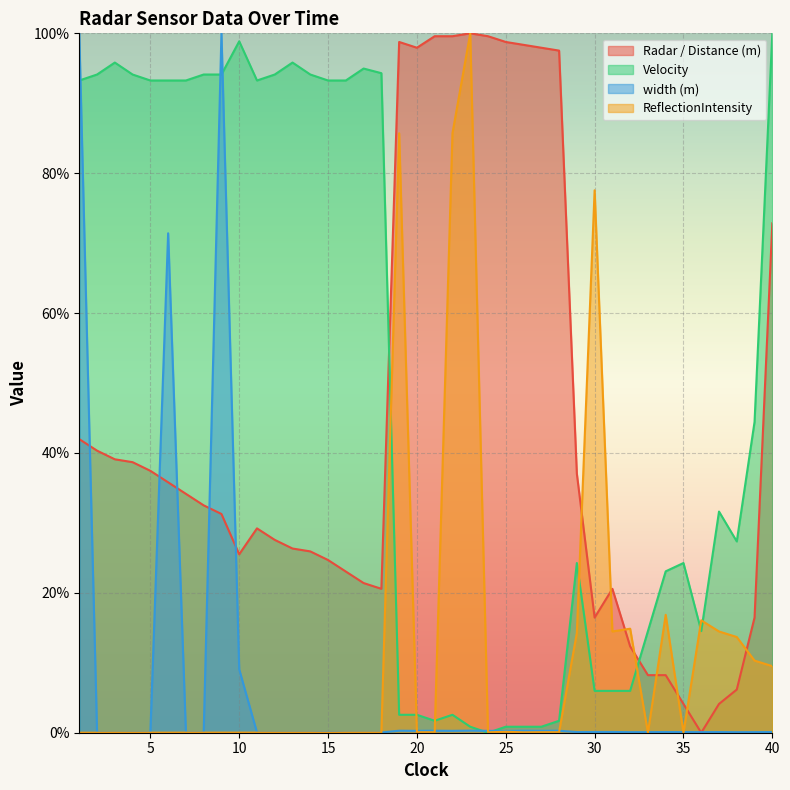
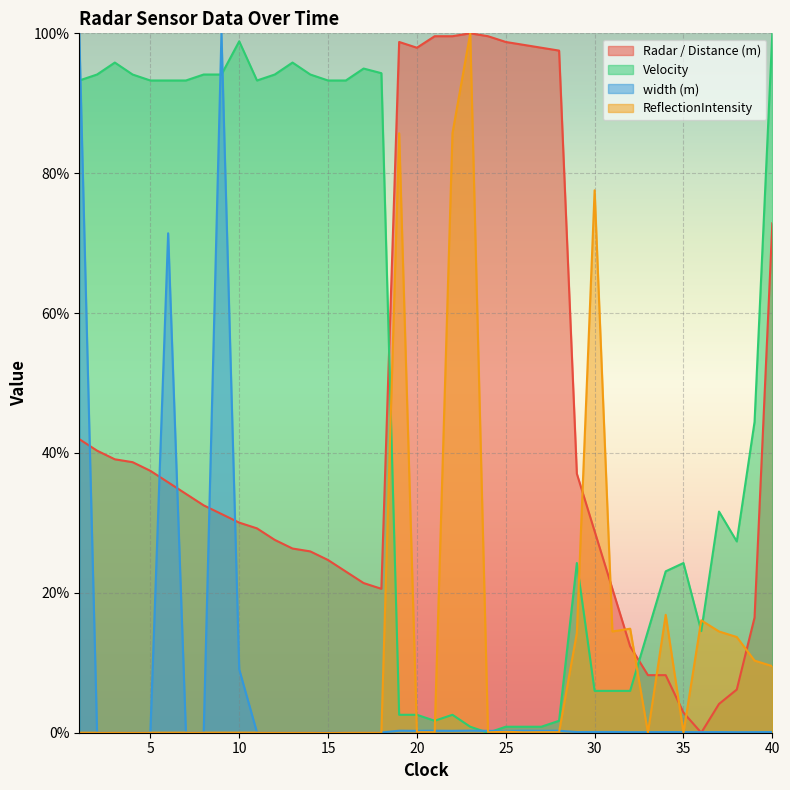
  {
    "Radar / Distance (m)": {
      "5": "37%",
-     "10": "26%",
+     "10": "30%",
      "15": "25%",
      "20": "98%",
      "25": "99%",
-     "30": "16%",
-     "35": "4%",
+     "30": "29%",
+     "35": "3%",
      "40": "73%"
    },
    "Velocity": {
      "5": "93%",
      "10": "99%",
      "15": "93%",
      "20": "3%",
      "25": "1%",
      "30": "6%",
      "35": "24%",
      "40": "100%"
    },
    "width (m)": {
      "10": "9%",
      "30": "0%",
      "40": "0%"
    },
    "ReflectionIntensity": {
      "10": "0%",
      "30": "78%",
      "40": "10%"
    }
  }
